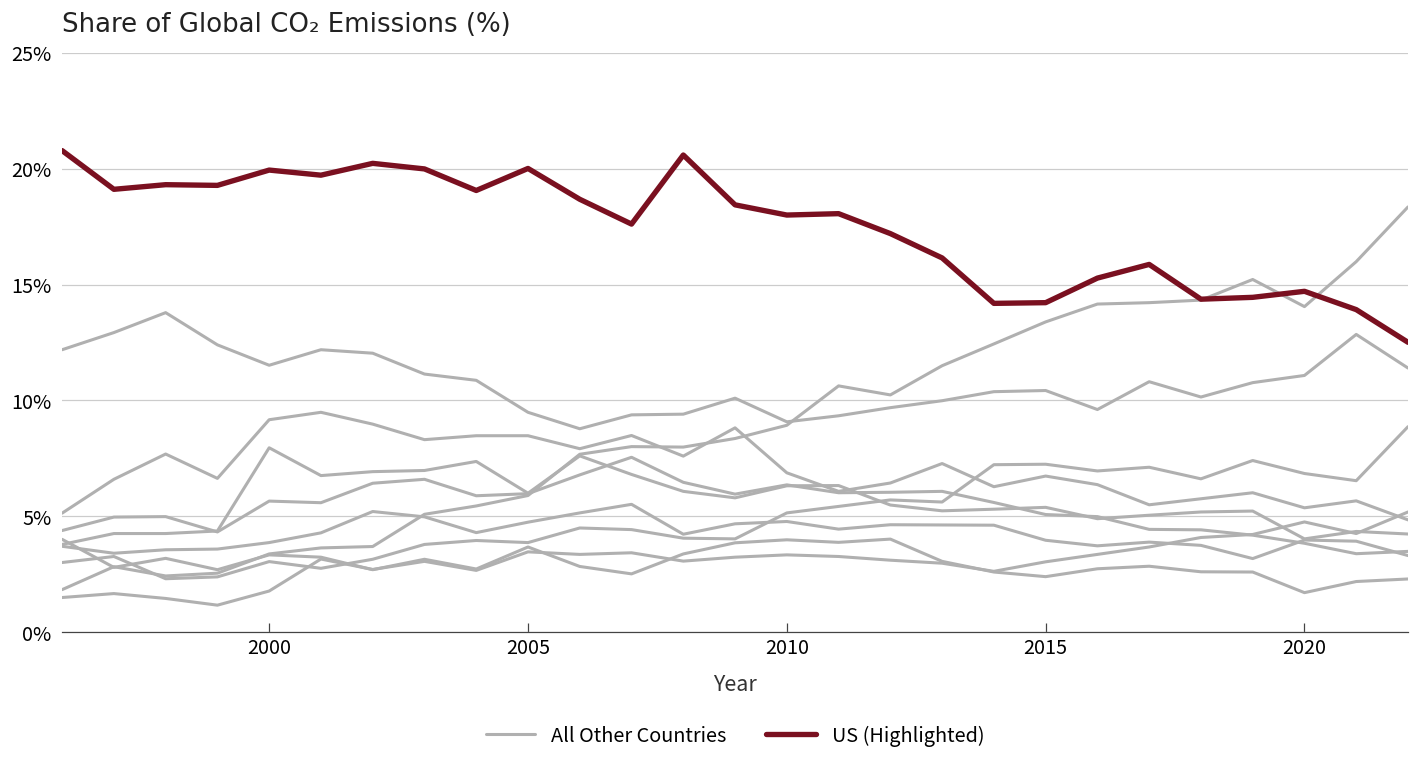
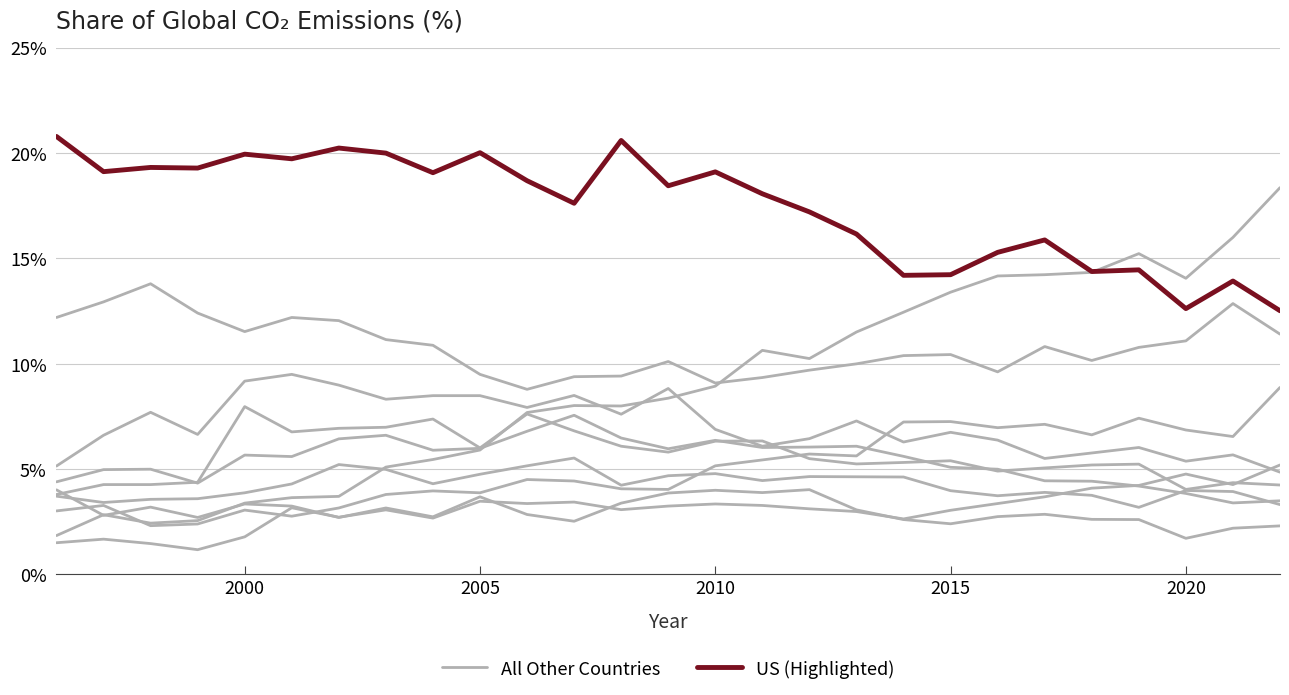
  {
    "US (Highlighted)": {
      "2000": "19.9%",
      "2005": "20.0%",
-     "2010": "18.0%",
+     "2010": "19.1%",
      "2015": "14.2%",
-     "2020": "14.7%"
+     "2020": "12.6%"
    }
  }
